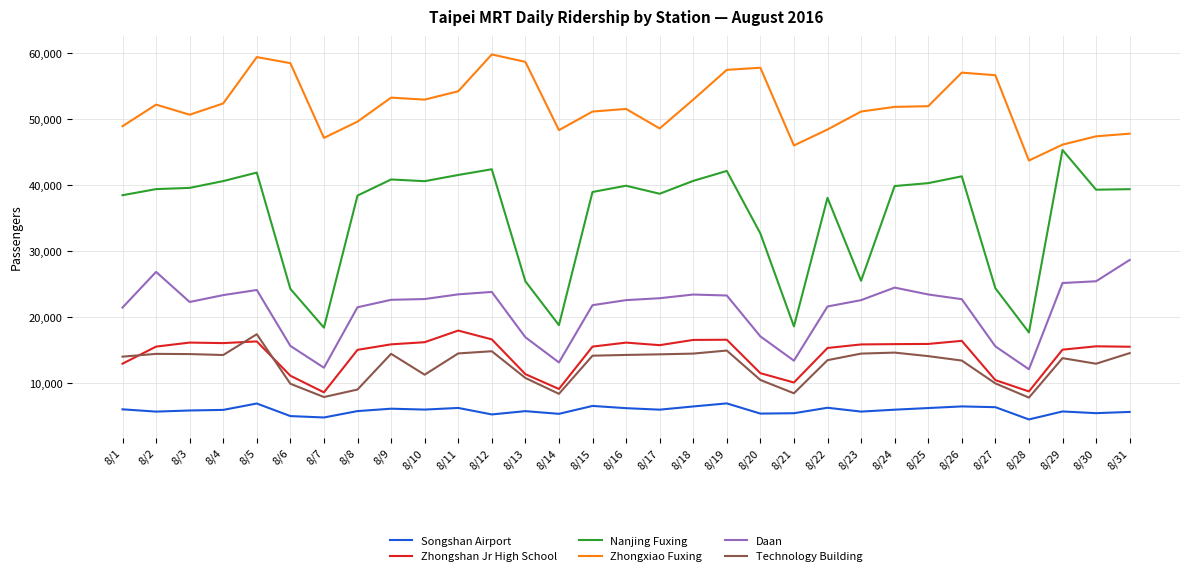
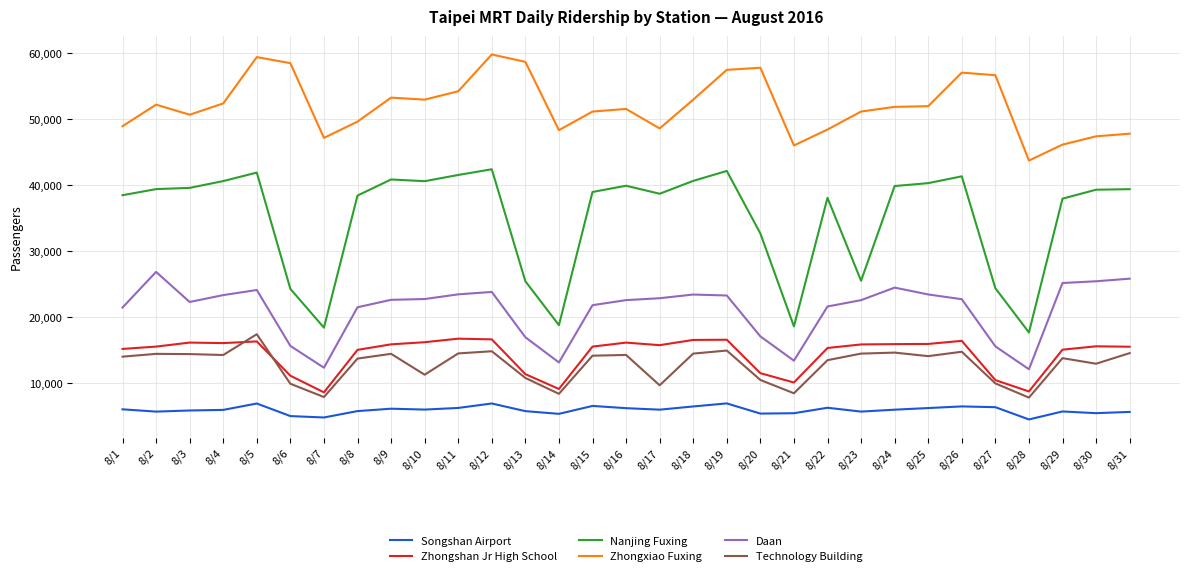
  {
    "Songshan Airport": {
      "8/1": "6,000",
      "8/2": "6,000",
      "8/3": "6,000",
      "8/4": "6,000",
      "8/5": "7,000",
      "8/6": "5,000",
      "8/7": "5,000",
      "8/8": "6,000",
      "8/9": "6,000",
      "8/10": "6,000",
      "8/11": "6,000",
-     "8/12": "5,000",
+     "8/12": "7,000",
      "8/13": "6,000",
      "8/14": "5,000",
      "8/15": "7,000",
      "8/16": "6,000",
      "8/17": "6,000",
      "8/18": "6,000",
      "8/19": "7,000",
      "8/20": "5,000",
      "8/21": "5,000",
      "8/22": "6,000",
      "8/23": "6,000",
      "8/24": "6,000",
      "8/25": "6,000",
      "8/26": "6,000",
      "8/27": "6,000",
      "8/28": "5,000",
      "8/29": "6,000",
      "8/30": "5,000",
      "8/31": "6,000"
    },
    "Zhongshan Jr High School": {
-     "8/1": "13,000",
+     "8/1": "15,000",
      "8/2": "16,000",
      "8/3": "16,000",
      "8/4": "16,000",
      "8/5": "16,000",
      "8/6": "11,000",
      "8/7": "9,000",
      "8/8": "15,000",
      "8/9": "16,000",
      "8/10": "16,000",
-     "8/11": "18,000",
+     "8/11": "17,000",
      "8/12": "17,000",
      "8/13": "11,000",
      "8/14": "9,000",
      "8/15": "16,000",
      "8/16": "16,000",
      "8/17": "16,000",
      "8/18": "17,000",
      "8/19": "17,000",
      "8/20": "12,000",
      "8/21": "10,000",
      "8/22": "15,000",
      "8/23": "16,000",
      "8/24": "16,000",
      "8/25": "16,000",
      "8/26": "16,000",
      "8/27": "10,000",
      "8/28": "9,000",
      "8/29": "15,000",
      "8/30": "16,000",
      "8/31": "16,000"
    },
    "Nanjing Fuxing": {
      "8/1": "38,000",
      "8/2": "39,000",
      "8/3": "40,000",
      "8/4": "41,000",
      "8/5": "42,000",
      "8/6": "24,000",
      "8/7": "18,000",
      "8/8": "38,000",
      "8/9": "41,000",
      "8/10": "41,000",
      "8/11": "42,000",
      "8/12": "42,000",
      "8/13": "25,000",
      "8/14": "19,000",
      "8/15": "39,000",
      "8/16": "40,000",
      "8/17": "39,000",
      "8/18": "41,000",
      "8/19": "42,000",
      "8/20": "33,000",
      "8/21": "19,000",
      "8/22": "38,000",
      "8/23": "26,000",
      "8/24": "40,000",
      "8/25": "40,000",
      "8/26": "41,000",
      "8/27": "24,000",
      "8/28": "18,000",
-     "8/29": "45,000",
+     "8/29": "38,000",
      "8/30": "39,000",
      "8/31": "39,000"
    },
    "Zhongxiao Fuxing": {
      "8/1": "49,000",
      "8/2": "52,000",
      "8/3": "51,000",
      "8/4": "52,000",
      "8/5": "59,000",
      "8/6": "58,000",
      "8/7": "47,000",
      "8/8": "50,000",
      "8/9": "53,000",
      "8/10": "53,000",
      "8/11": "54,000",
      "8/12": "60,000",
      "8/13": "59,000",
      "8/14": "48,000",
      "8/15": "51,000",
      "8/16": "52,000",
      "8/17": "49,000",
      "8/18": "53,000",
      "8/19": "57,000",
      "8/20": "58,000",
      "8/21": "46,000",
      "8/22": "48,000",
      "8/23": "51,000",
      "8/24": "52,000",
      "8/25": "52,000",
      "8/26": "57,000",
      "8/27": "57,000",
      "8/28": "44,000",
      "8/29": "46,000",
      "8/30": "47,000",
      "8/31": "48,000"
    },
    "Daan": {
      "8/1": "21,000",
      "8/2": "27,000",
      "8/3": "22,000",
      "8/4": "23,000",
      "8/5": "24,000",
      "8/6": "16,000",
      "8/7": "12,000",
      "8/8": "22,000",
      "8/9": "23,000",
      "8/10": "23,000",
      "8/11": "23,000",
      "8/12": "24,000",
      "8/13": "17,000",
      "8/14": "13,000",
      "8/15": "22,000",
      "8/16": "23,000",
      "8/17": "23,000",
      "8/18": "23,000",
      "8/19": "23,000",
      "8/20": "17,000",
      "8/21": "13,000",
      "8/22": "22,000",
      "8/23": "23,000",
      "8/24": "24,000",
      "8/25": "23,000",
      "8/26": "23,000",
      "8/27": "16,000",
      "8/28": "12,000",
      "8/29": "25,000",
      "8/30": "25,000",
-     "8/31": "29,000"
+     "8/31": "26,000"
    },
    "Technology Building": {
      "8/1": "14,000",
      "8/2": "14,000",
      "8/3": "14,000",
      "8/4": "14,000",
      "8/5": "17,000",
      "8/6": "10,000",
      "8/7": "8,000",
-     "8/8": "9,000",
+     "8/8": "14,000",
      "8/9": "14,000",
      "8/10": "11,000",
      "8/11": "15,000",
      "8/12": "15,000",
      "8/13": "11,000",
      "8/14": "8,000",
      "8/15": "14,000",
      "8/16": "14,000",
-     "8/17": "14,000",
+     "8/17": "10,000",
      "8/18": "14,000",
      "8/19": "15,000",
      "8/20": "11,000",
      "8/21": "8,000",
      "8/22": "14,000",
      "8/23": "14,000",
      "8/24": "15,000",
      "8/25": "14,000",
-     "8/26": "13,000",
+     "8/26": "15,000",
      "8/27": "10,000",
      "8/28": "8,000",
      "8/29": "14,000",
      "8/30": "13,000",
      "8/31": "15,000"
    }
  }
